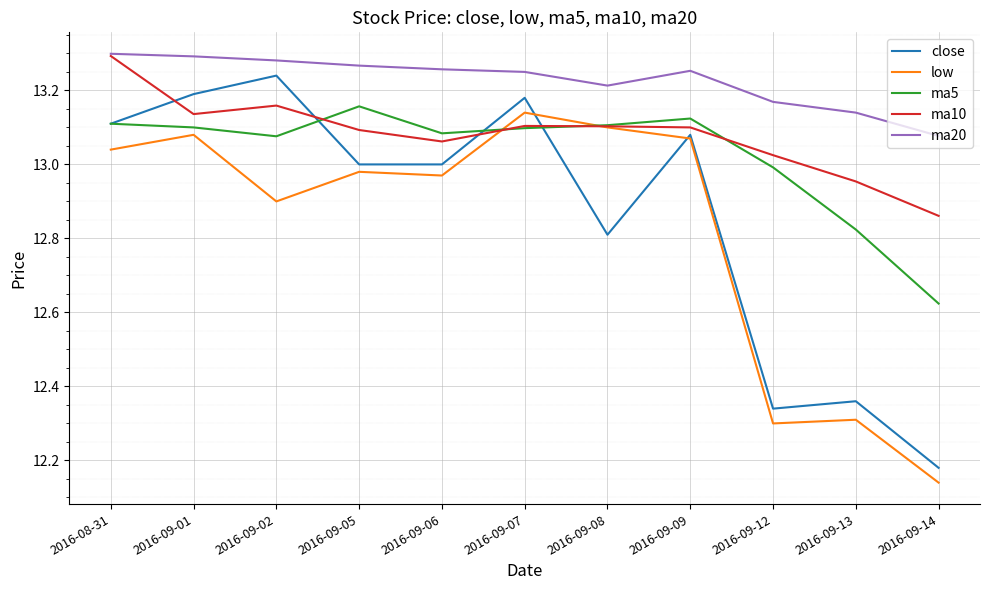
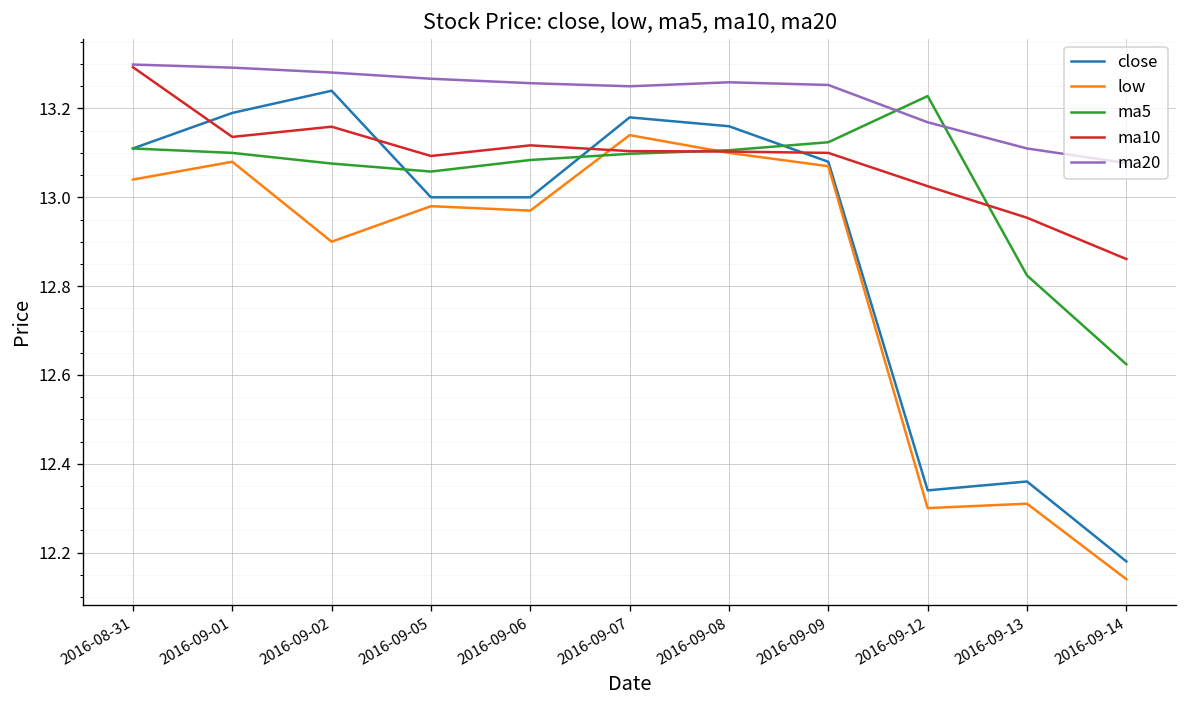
  {
    "close": {
      "2016-09-01": 13.19,
      "2016-09-02": 13.24,
      "2016-09-05": 13.00,
      "2016-09-06": 13.00,
      "2016-09-07": 13.18,
-     "2016-09-08": 12.81,
+     "2016-09-08": 13.16,
      "2016-09-09": 13.08,
      "2016-09-12": 12.34,
      "2016-09-13": 12.36,
      "2016-09-14": 12.18
    },
    "low": {
      "2016-08-31": 13.04,
      "2016-09-01": 13.08,
      "2016-09-02": 12.90,
      "2016-09-05": 12.98,
      "2016-09-06": 12.97,
      "2016-09-07": 13.14,
      "2016-09-09": 13.07,
      "2016-09-12": 12.30,
      "2016-09-13": 12.31,
      "2016-09-14": 12.14
    },
    "ma5": {
      "2016-09-01": 13.10,
      "2016-09-02": 13.08,
-     "2016-09-05": 13.16,
+     "2016-09-05": 13.06,
      "2016-09-06": 13.08,
      "2016-09-09": 13.12,
-     "2016-09-12": 12.99,
+     "2016-09-12": 13.23,
      "2016-09-13": 12.82,
      "2016-09-14": 12.62
    },
    "ma10": {
      "2016-09-01": 13.14,
      "2016-09-02": 13.16,
      "2016-09-05": 13.09,
-     "2016-09-06": 13.06,
+     "2016-09-06": 13.12,
      "2016-09-09": 13.10,
      "2016-09-12": 13.03,
      "2016-09-13": 12.95,
      "2016-09-14": 12.86
    },
    "ma20": {
      "2016-09-01": 13.29,
      "2016-09-02": 13.28,
      "2016-09-05": 13.27,
      "2016-09-06": 13.26,
      "2016-09-07": 13.25,
-     "2016-09-08": 13.21,
+     "2016-09-08": 13.26,
      "2016-09-09": 13.25,
      "2016-09-12": 13.17,
-     "2016-09-13": 13.14
+     "2016-09-13": 13.11
    }
  }
